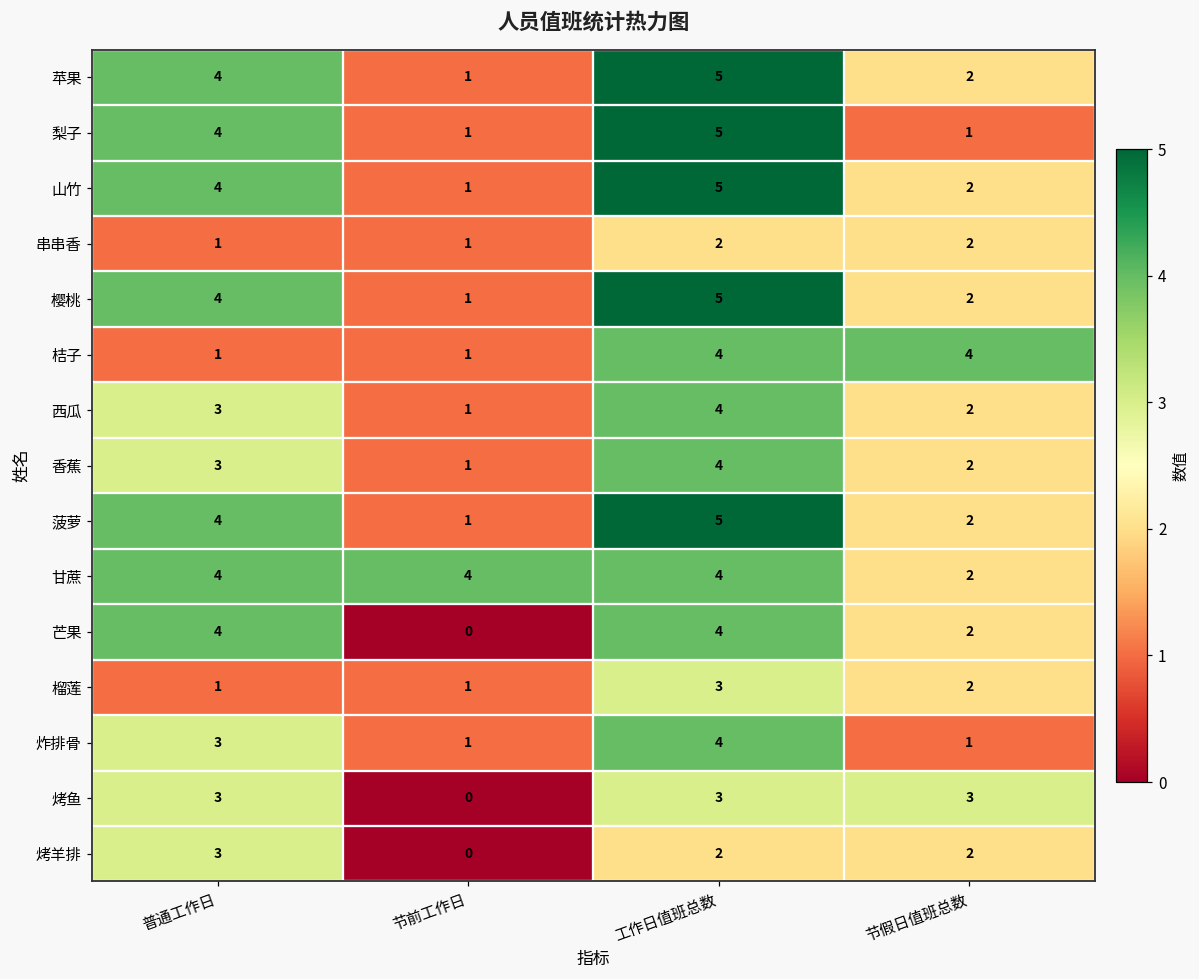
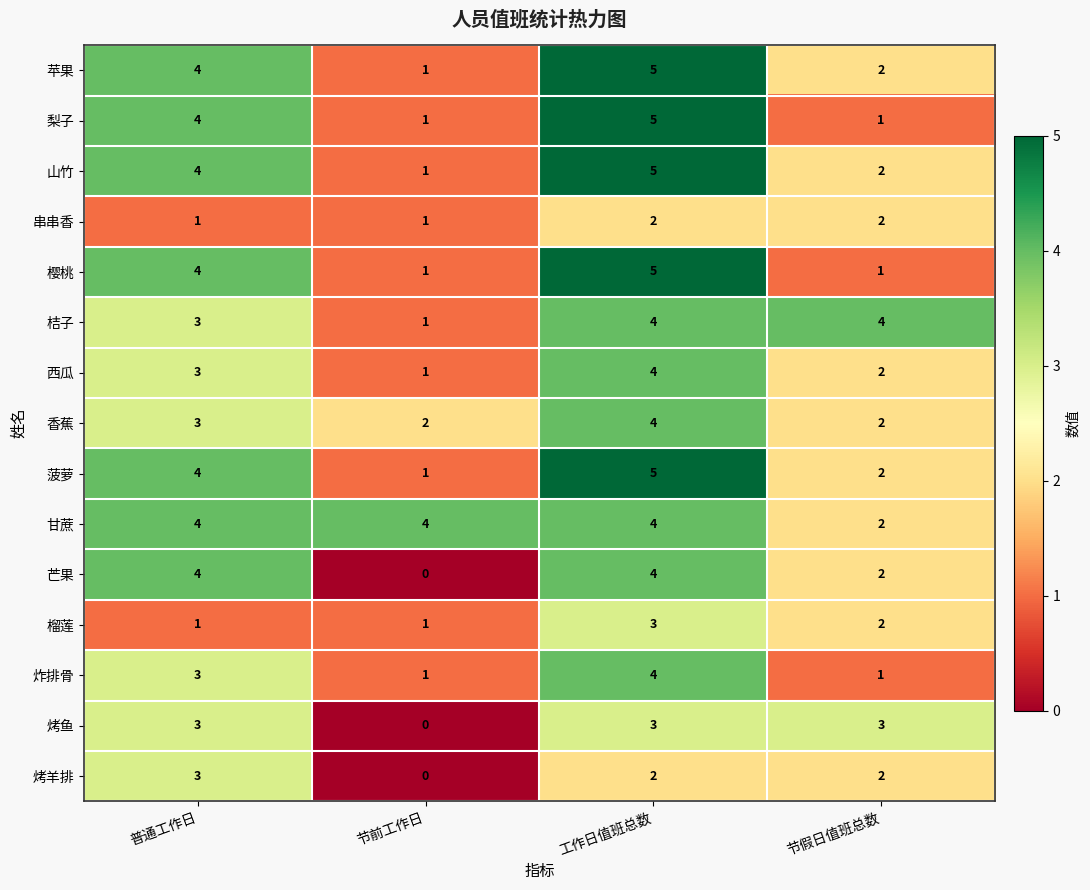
  {
    "苹果": {
      "普通工作日": 4,
      "节前工作日": 1,
      "工作日值班总数": 5,
      "节假日值班总数": 2
    },
    "梨子": {
      "普通工作日": 4,
      "节前工作日": 1,
      "工作日值班总数": 5,
      "节假日值班总数": 1
    },
    "山竹": {
      "普通工作日": 4,
      "节前工作日": 1,
      "工作日值班总数": 5,
      "节假日值班总数": 2
    },
    "串串香": {
      "普通工作日": 1,
      "节前工作日": 1,
      "工作日值班总数": 2,
      "节假日值班总数": 2
    },
    "樱桃": {
      "普通工作日": 4,
      "节前工作日": 1,
      "工作日值班总数": 5,
-     "节假日值班总数": 2
+     "节假日值班总数": 1
    },
    "桔子": {
-     "普通工作日": 1,
+     "普通工作日": 3,
      "节前工作日": 1,
      "工作日值班总数": 4,
      "节假日值班总数": 4
    },
    "西瓜": {
      "普通工作日": 3,
      "节前工作日": 1,
      "工作日值班总数": 4,
      "节假日值班总数": 2
    },
    "香蕉": {
      "普通工作日": 3,
-     "节前工作日": 1,
+     "节前工作日": 2,
      "工作日值班总数": 4,
      "节假日值班总数": 2
    },
    "菠萝": {
      "普通工作日": 4,
      "节前工作日": 1,
      "工作日值班总数": 5,
      "节假日值班总数": 2
    },
    "甘蔗": {
      "普通工作日": 4,
      "节前工作日": 4,
      "工作日值班总数": 4,
      "节假日值班总数": 2
    },
    "芒果": {
      "普通工作日": 4,
      "节前工作日": 0,
      "工作日值班总数": 4,
      "节假日值班总数": 2
    },
    "榴莲": {
      "普通工作日": 1,
      "节前工作日": 1,
      "工作日值班总数": 3,
      "节假日值班总数": 2
    },
    "炸排骨": {
      "普通工作日": 3,
      "节前工作日": 1,
      "工作日值班总数": 4,
      "节假日值班总数": 1
    },
    "烤鱼": {
      "普通工作日": 3,
      "节前工作日": 0,
      "工作日值班总数": 3,
      "节假日值班总数": 3
    },
    "烤羊排": {
      "普通工作日": 3,
      "节前工作日": 0,
      "工作日值班总数": 2,
      "节假日值班总数": 2
    }
  }
